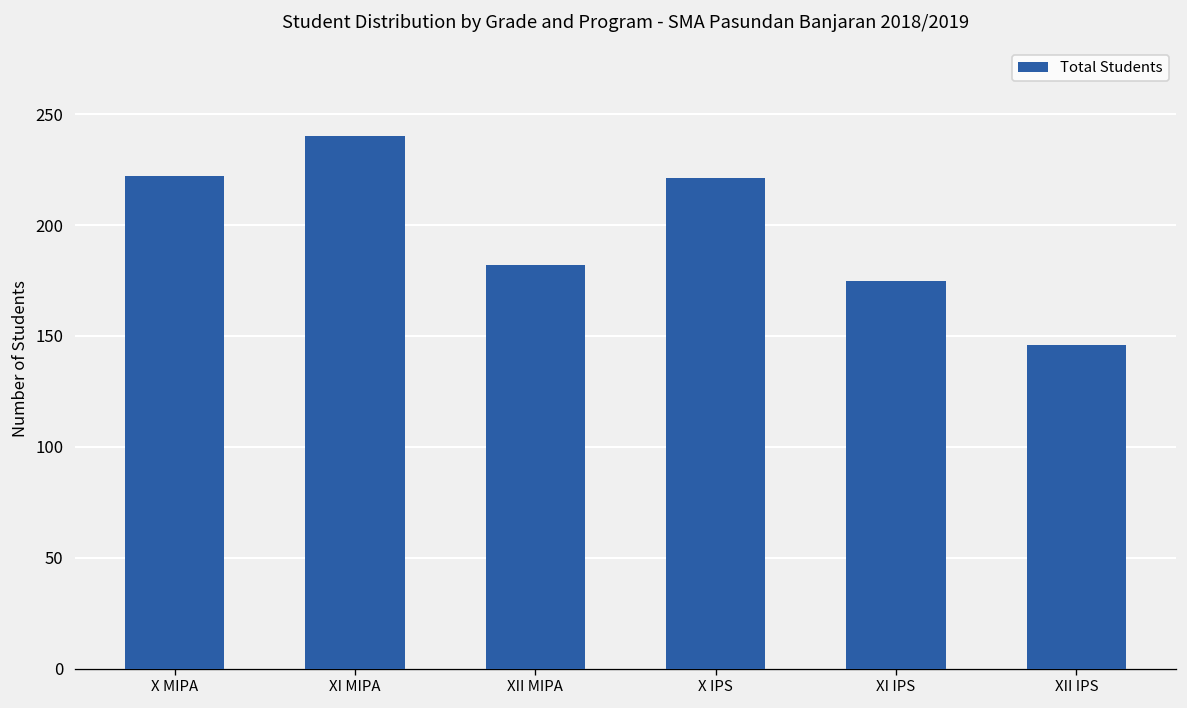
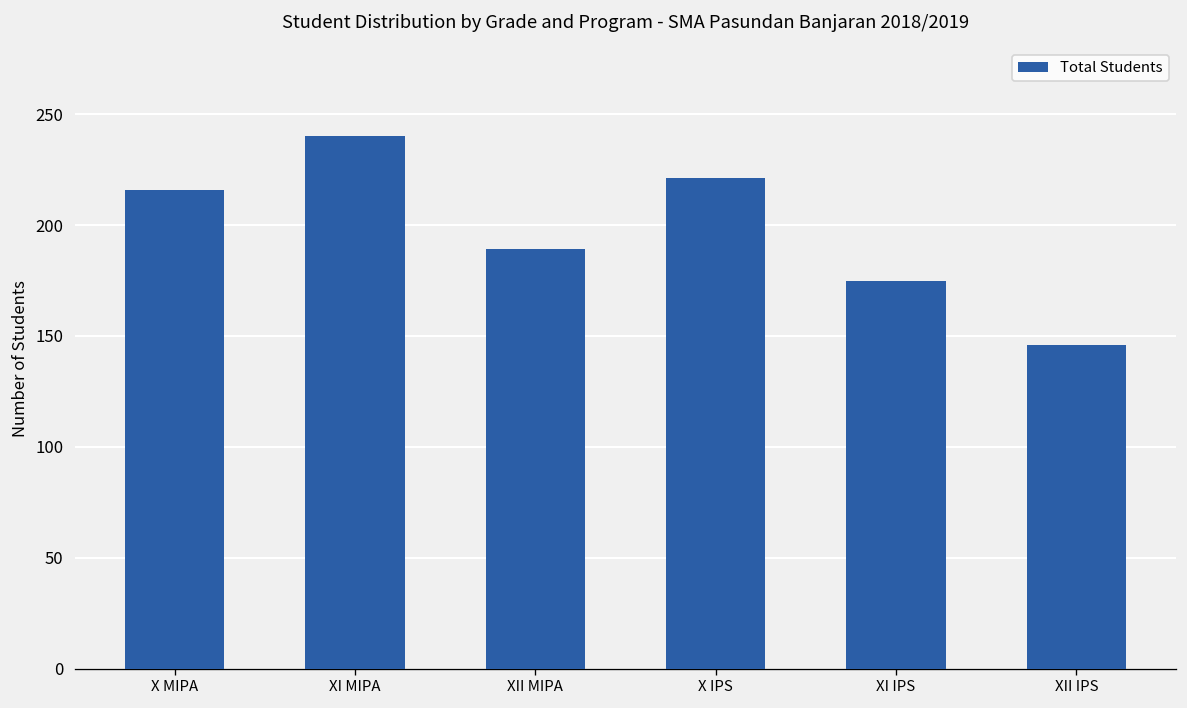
  {
-   "X MIPA": 222,
+   "X MIPA": 216,
    "XI MIPA": 240,
-   "XII MIPA": 182,
+   "XII MIPA": 189,
    "X IPS": 221,
    "XI IPS": 175,
    "XII IPS": 146
  }
